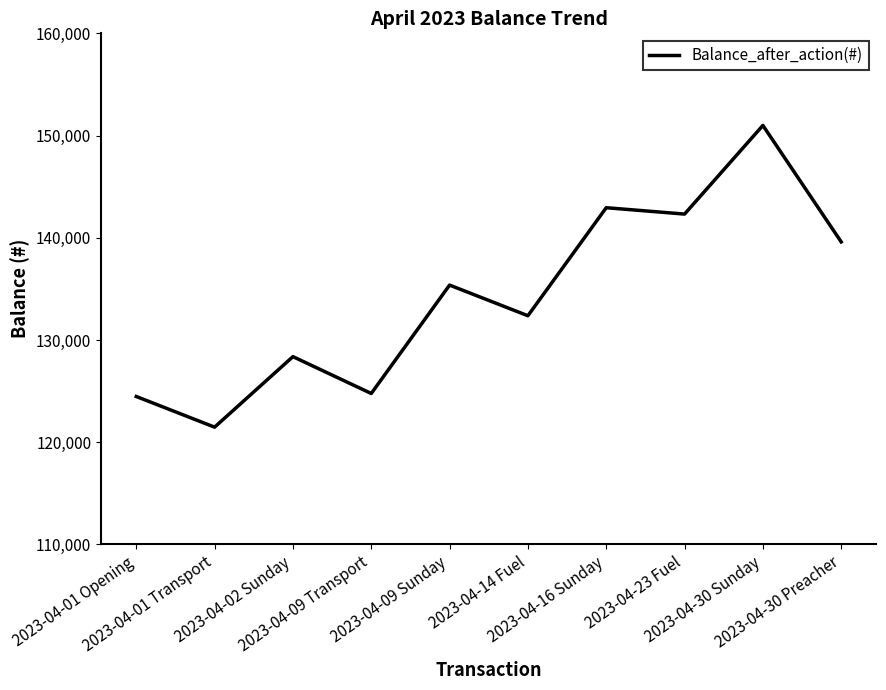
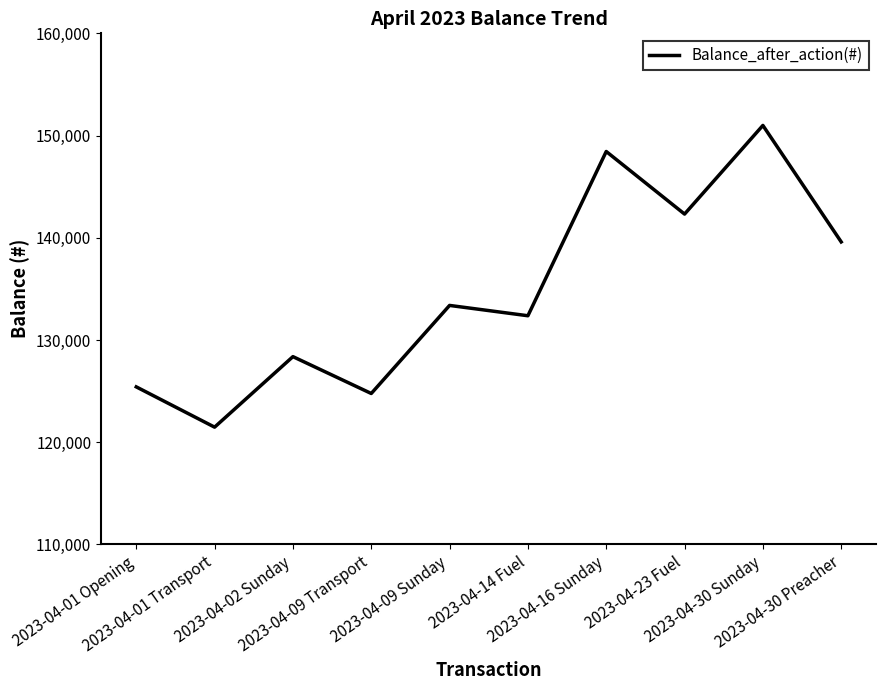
  {
-   "2023-04-01 Opening": "124,500",
+   "2023-04-01 Opening": "125,400",
    "2023-04-01 Transport": "121,500",
    "2023-04-02 Sunday": "128,400",
    "2023-04-09 Transport": "124,800",
-   "2023-04-09 Sunday": "135,400",
+   "2023-04-09 Sunday": "133,400",
    "2023-04-14 Fuel": "132,400",
-   "2023-04-16 Sunday": "142,900",
+   "2023-04-16 Sunday": "148,400",
    "2023-04-23 Fuel": "142,300",
    "2023-04-30 Sunday": "151,000",
    "2023-04-30 Preacher": "139,600"
  }
